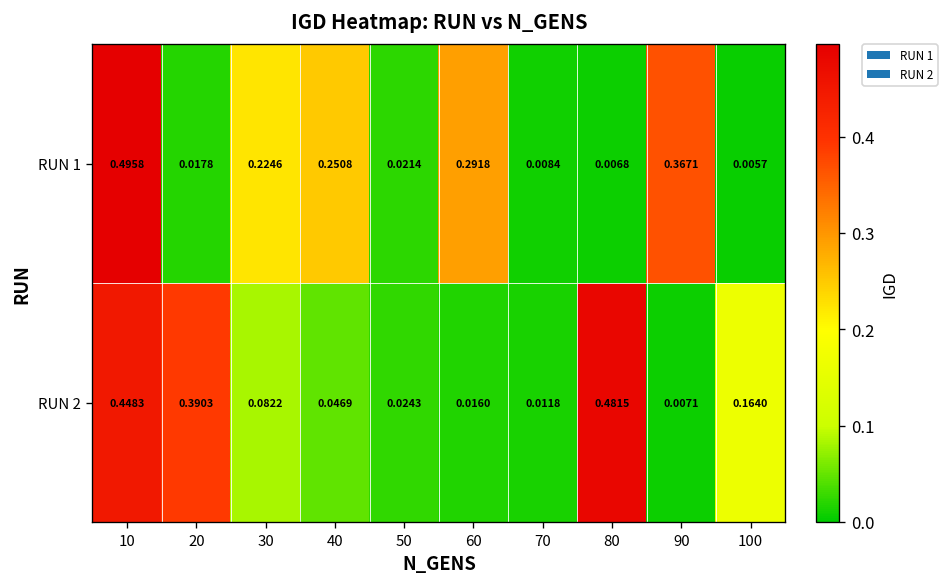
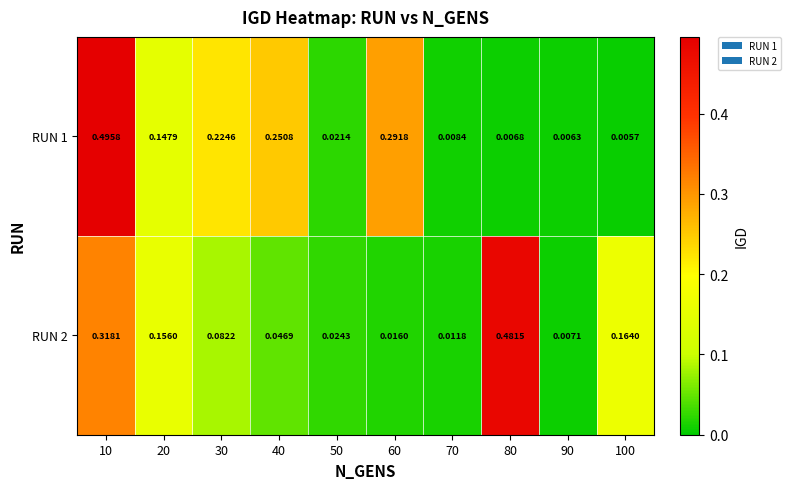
  {
    "RUN 1": {
      "10": 0.4958,
-     "20": 0.0178,
+     "20": 0.1479,
      "30": 0.2246,
      "40": 0.2508,
      "50": 0.0214,
      "60": 0.2918,
      "70": 0.0084,
      "80": 0.0068,
-     "90": 0.3671,
+     "90": 0.0063,
      "100": 0.0057
    },
    "RUN 2": {
-     "10": 0.4483,
-     "20": 0.3903,
+     "10": 0.3181,
+     "20": 0.1560,
      "30": 0.0822,
      "40": 0.0469,
      "50": 0.0243,
      "60": 0.0160,
      "70": 0.0118,
      "80": 0.4815,
      "90": 0.0071,
      "100": 0.1640
    }
  }
